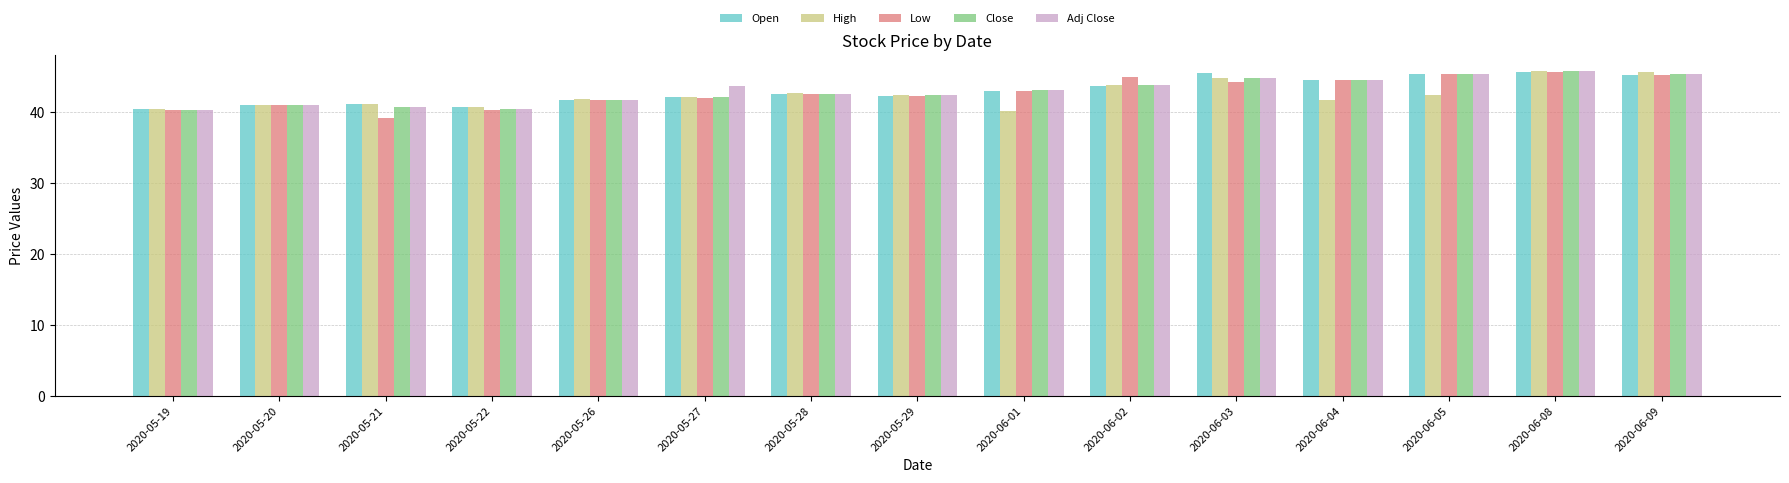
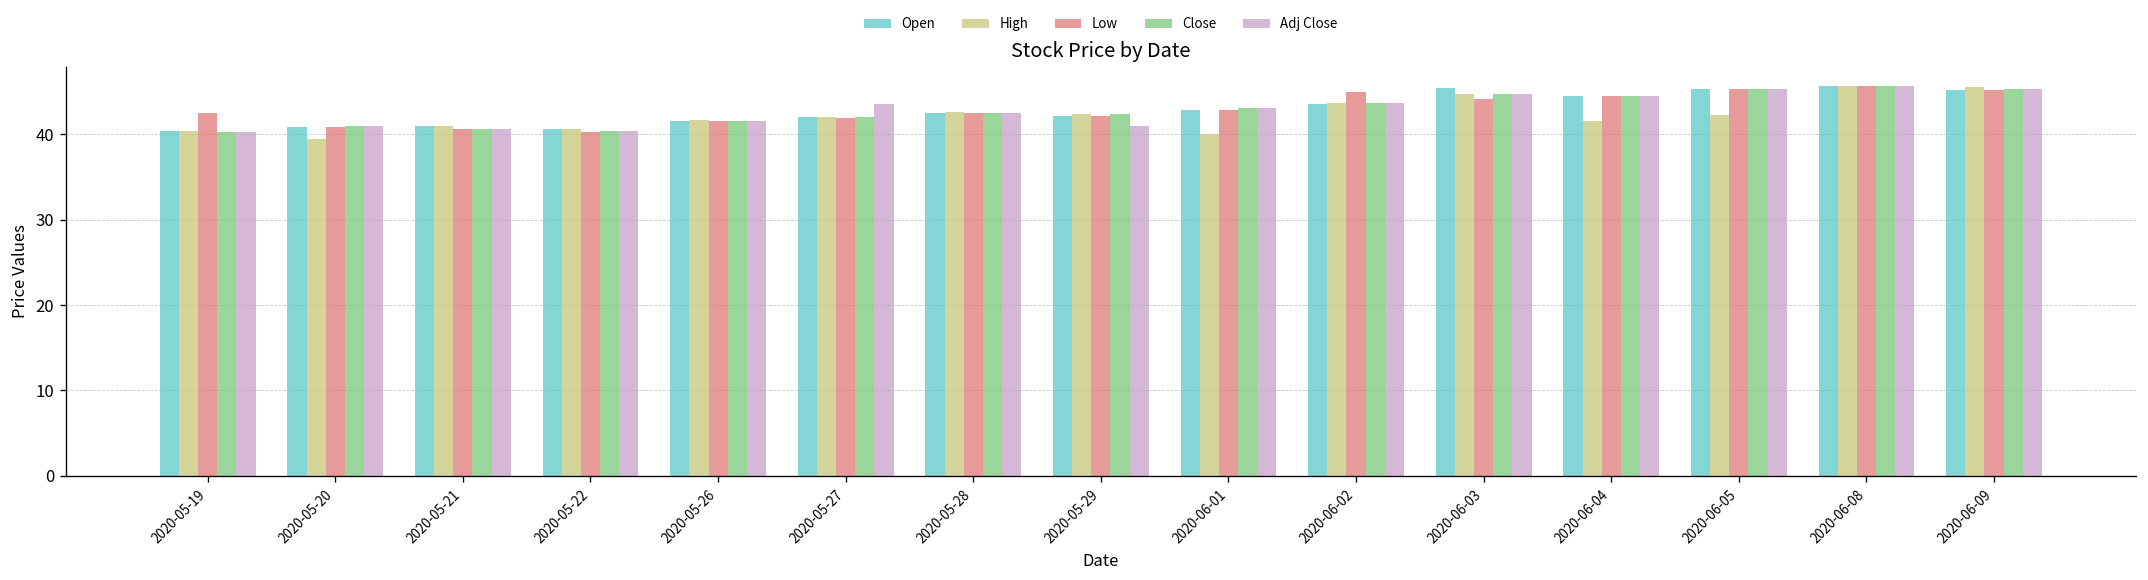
  {
    "Open": {
      "2020-05-19": 40,
      "2020-05-20": 41,
      "2020-05-21": 41,
      "2020-05-22": 41,
      "2020-05-26": 42,
      "2020-05-27": 42,
      "2020-05-28": 43,
      "2020-05-29": 42,
      "2020-06-01": 43,
      "2020-06-02": 44,
      "2020-06-03": 45,
      "2020-06-04": 44,
      "2020-06-05": 45,
      "2020-06-08": 46,
      "2020-06-09": 45
    },
    "High": {
      "2020-05-19": 40,
-     "2020-05-20": 41,
+     "2020-05-20": 39,
      "2020-05-21": 41,
      "2020-05-22": 41,
      "2020-05-26": 42,
      "2020-05-27": 42,
      "2020-05-28": 43,
      "2020-05-29": 42,
      "2020-06-01": 40,
      "2020-06-02": 44,
      "2020-06-03": 45,
      "2020-06-04": 42,
      "2020-06-05": 42,
      "2020-06-08": 46,
      "2020-06-09": 46
    },
    "Low": {
-     "2020-05-19": 40,
+     "2020-05-19": 43,
      "2020-05-20": 41,
-     "2020-05-21": 39,
+     "2020-05-21": 41,
      "2020-05-22": 40,
      "2020-05-26": 42,
      "2020-05-27": 42,
      "2020-05-28": 43,
      "2020-05-29": 42,
      "2020-06-01": 43,
      "2020-06-02": 45,
      "2020-06-03": 44,
      "2020-06-04": 44,
      "2020-06-05": 45,
      "2020-06-08": 46,
      "2020-06-09": 45
    },
    "Close": {
      "2020-05-19": 40,
      "2020-05-20": 41,
      "2020-05-21": 41,
      "2020-05-22": 40,
      "2020-05-26": 42,
      "2020-05-27": 42,
      "2020-05-28": 43,
      "2020-05-29": 42,
      "2020-06-01": 43,
      "2020-06-02": 44,
      "2020-06-03": 45,
      "2020-06-04": 44,
      "2020-06-05": 45,
      "2020-06-08": 46,
      "2020-06-09": 45
    },
    "Adj Close": {
      "2020-05-19": 40,
      "2020-05-20": 41,
      "2020-05-21": 41,
      "2020-05-22": 40,
      "2020-05-26": 42,
      "2020-05-27": 44,
      "2020-05-28": 43,
-     "2020-05-29": 42,
+     "2020-05-29": 41,
      "2020-06-01": 43,
      "2020-06-02": 44,
      "2020-06-03": 45,
      "2020-06-04": 44,
      "2020-06-05": 45,
      "2020-06-08": 46,
      "2020-06-09": 45
    }
  }
